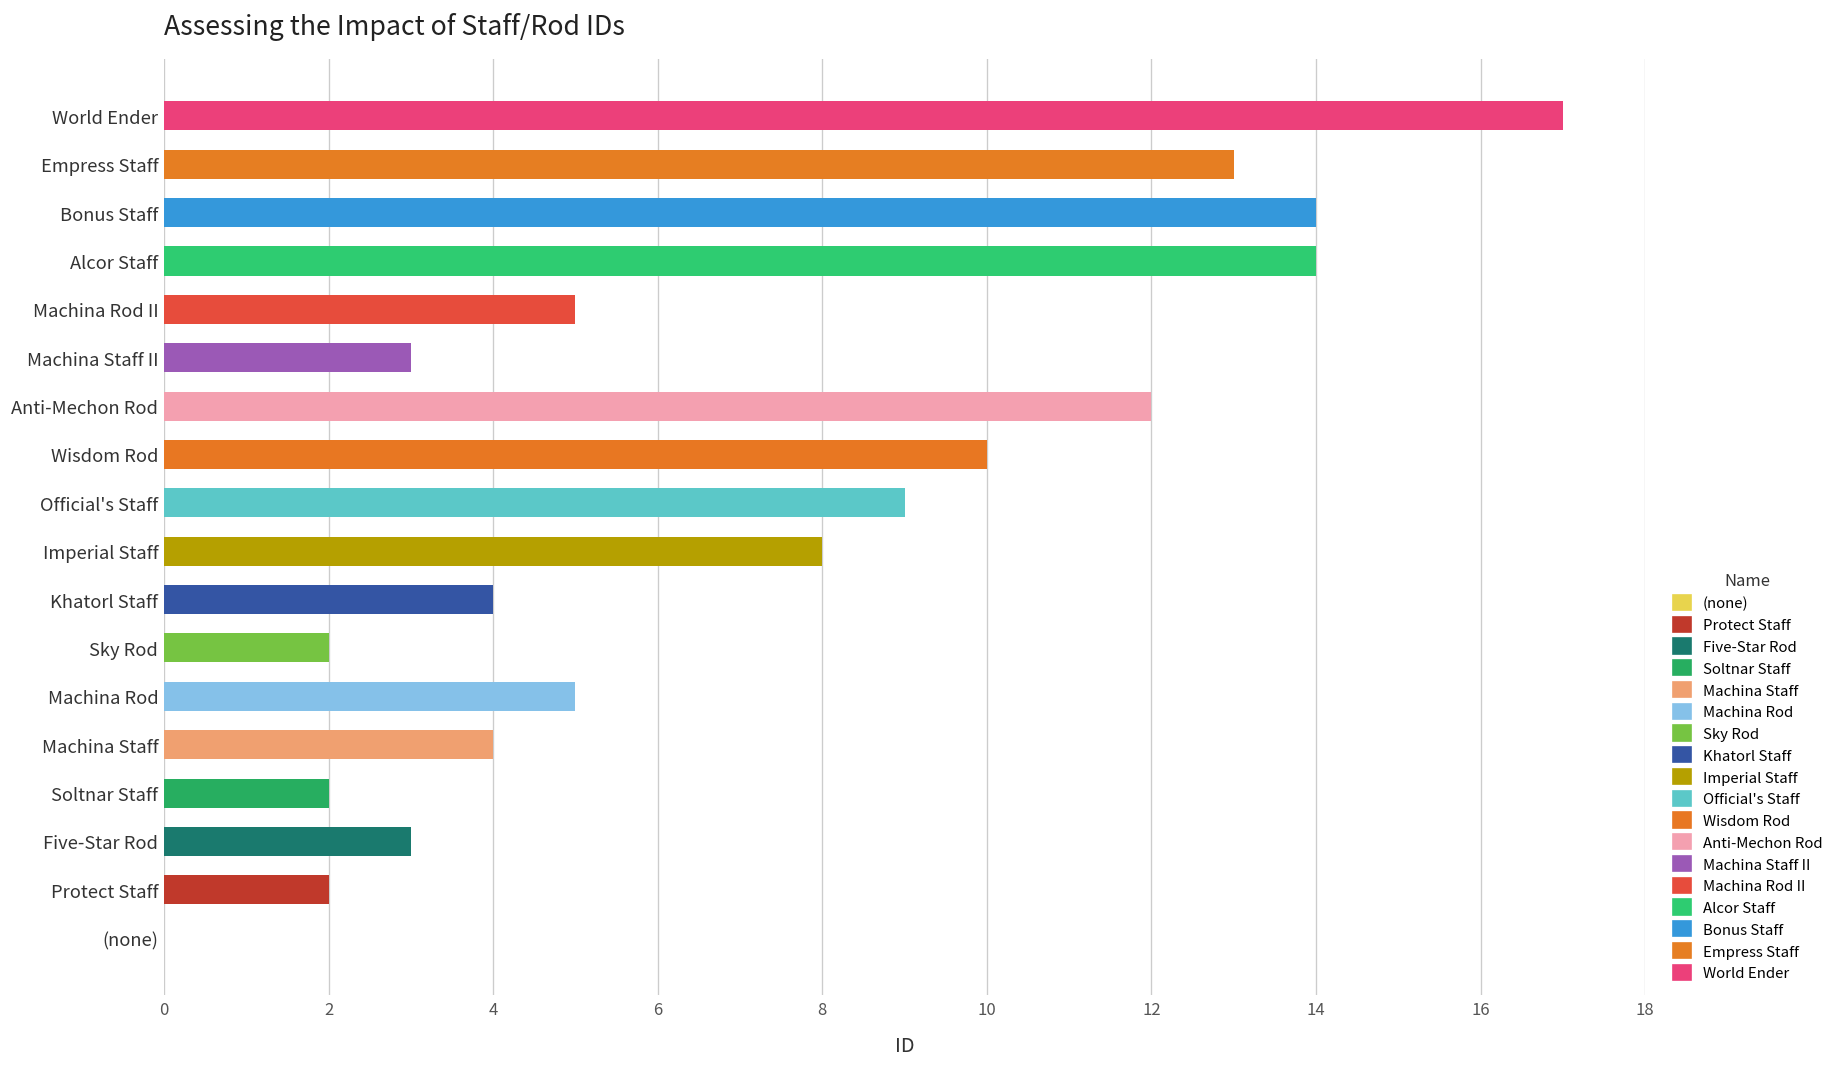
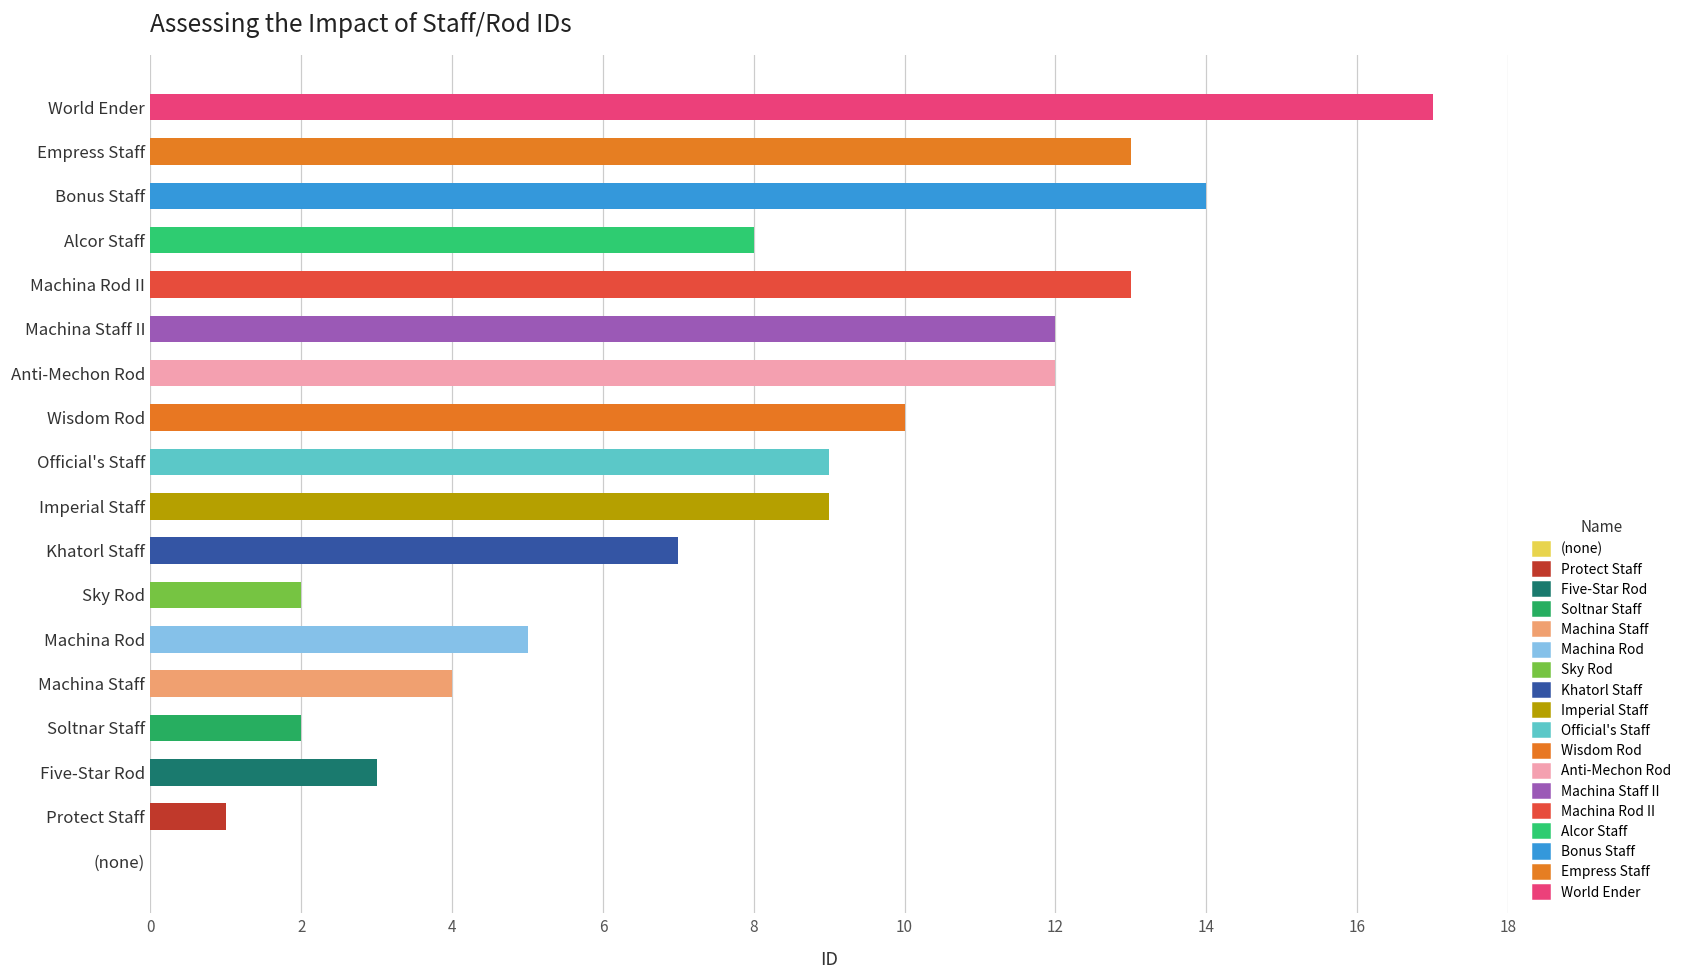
  {
    "World Ender": 17,
    "Empress Staff": 13,
    "Bonus Staff": 14,
-   "Alcor Staff": 14,
-   "Machina Rod II": 5,
-   "Machina Staff II": 3,
+   "Alcor Staff": 8,
+   "Machina Rod II": 13,
+   "Machina Staff II": 12,
    "Anti-Mechon Rod": 12,
    "Wisdom Rod": 10,
    "Official's Staff": 9,
-   "Imperial Staff": 8,
-   "Khatorl Staff": 4,
+   "Imperial Staff": 9,
+   "Khatorl Staff": 7,
    "Sky Rod": 2,
    "Machina Rod": 5,
    "Machina Staff": 4,
    "Soltnar Staff": 2,
    "Five-Star Rod": 3,
-   "Protect Staff": 2,
+   "Protect Staff": 1,
    "(none)": 0
  }
